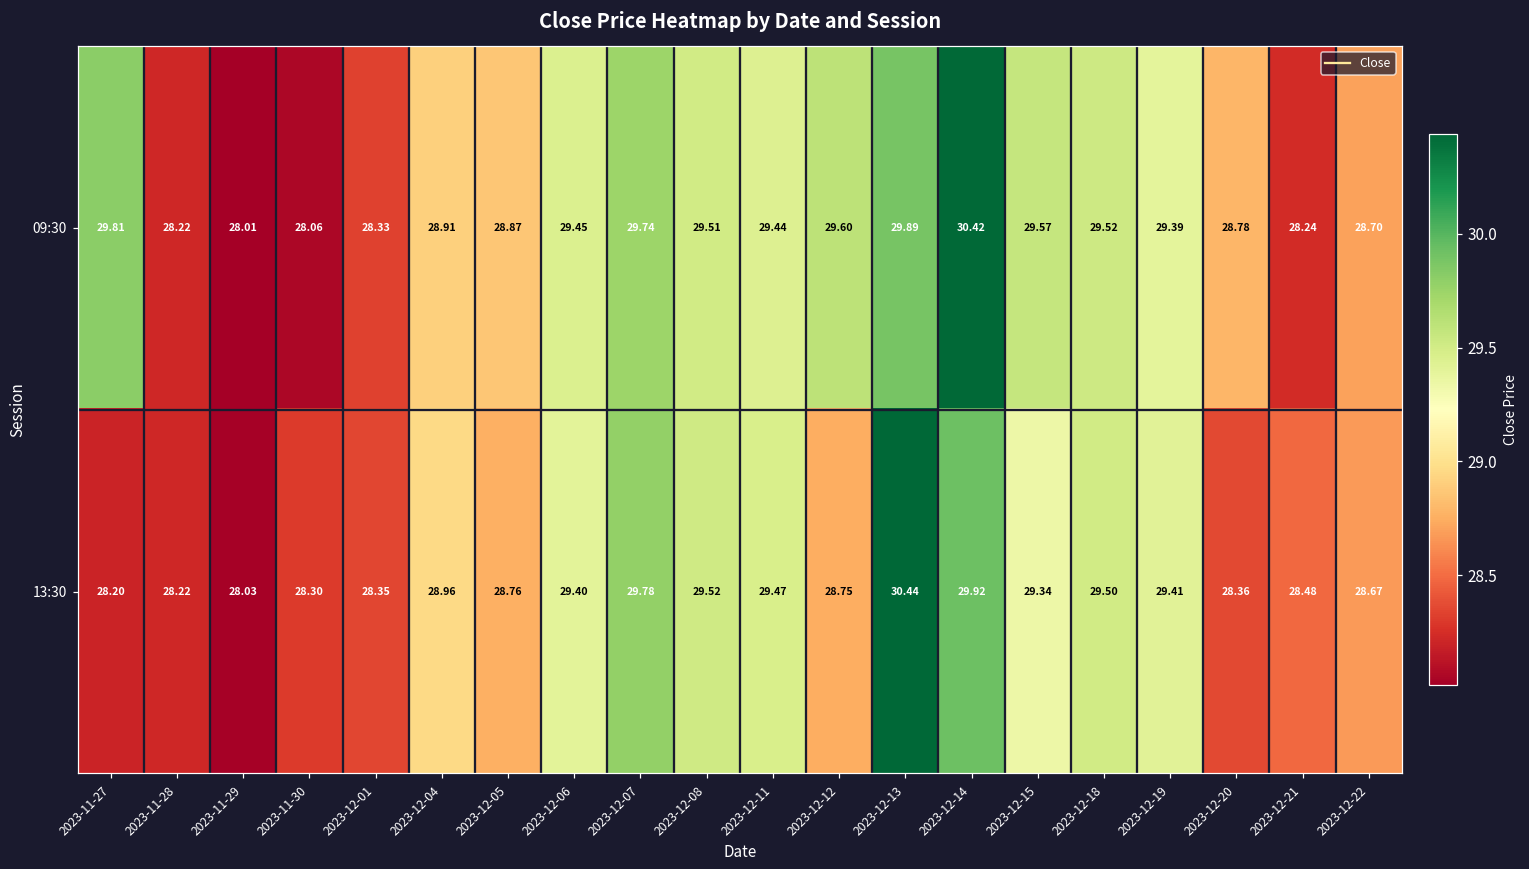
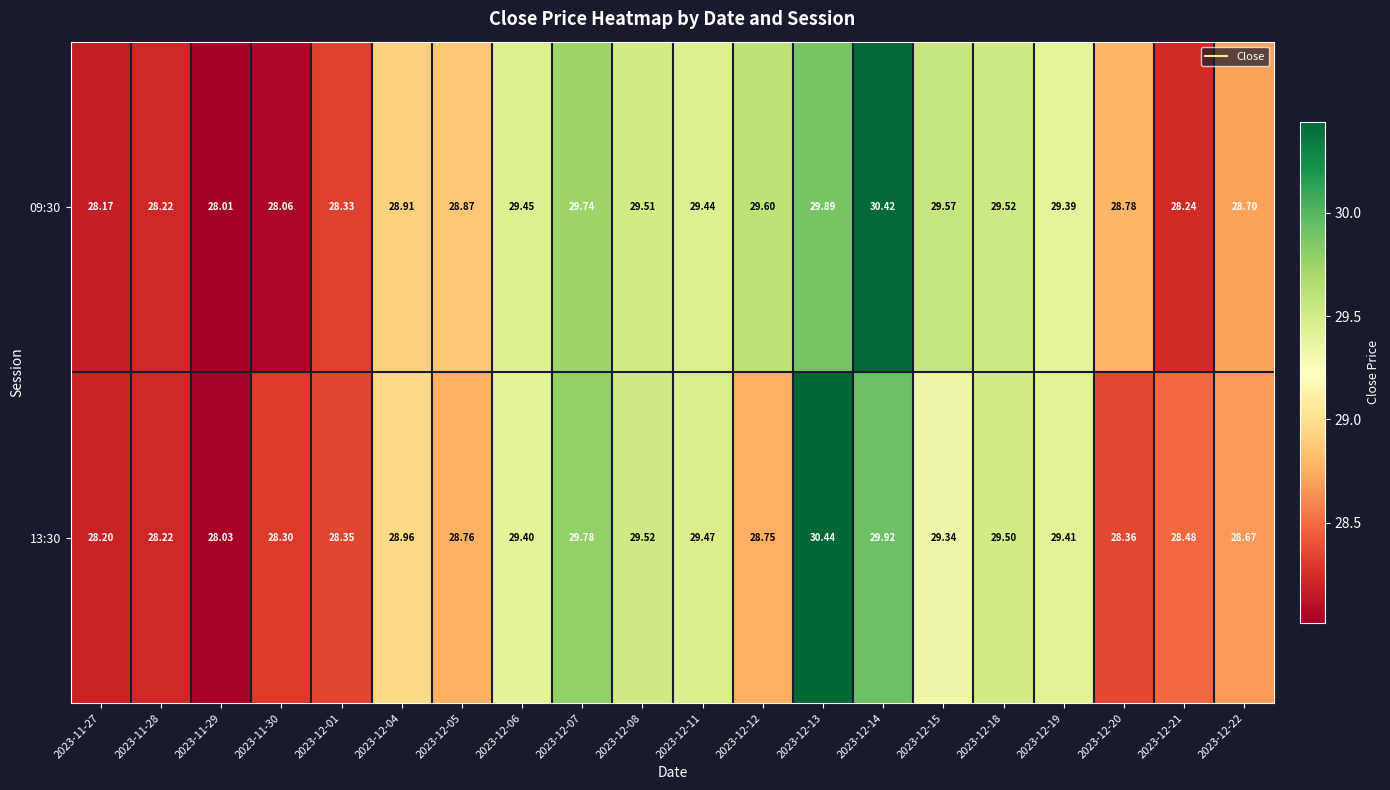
  {
    "09:30": {
-     "2023-11-27": 29.81,
+     "2023-11-27": 28.17,
      "2023-11-28": 28.22,
      "2023-11-29": 28.01,
      "2023-11-30": 28.06,
      "2023-12-01": 28.33,
      "2023-12-04": 28.91,
      "2023-12-05": 28.87,
      "2023-12-06": 29.45,
      "2023-12-07": 29.74,
      "2023-12-08": 29.51,
      "2023-12-11": 29.44,
      "2023-12-12": 29.60,
      "2023-12-13": 29.89,
      "2023-12-14": 30.42,
      "2023-12-15": 29.57,
      "2023-12-18": 29.52,
      "2023-12-19": 29.39,
      "2023-12-20": 28.78,
      "2023-12-21": 28.24,
      "2023-12-22": 28.70
    },
    "13:30": {
      "2023-11-27": 28.20,
      "2023-11-28": 28.22,
      "2023-11-29": 28.03,
      "2023-11-30": 28.30,
      "2023-12-01": 28.35,
      "2023-12-04": 28.96,
      "2023-12-05": 28.76,
      "2023-12-06": 29.40,
      "2023-12-07": 29.78,
      "2023-12-08": 29.52,
      "2023-12-11": 29.47,
      "2023-12-12": 28.75,
      "2023-12-13": 30.44,
      "2023-12-14": 29.92,
      "2023-12-15": 29.34,
      "2023-12-18": 29.50,
      "2023-12-19": 29.41,
      "2023-12-20": 28.36,
      "2023-12-21": 28.48,
      "2023-12-22": 28.67
    }
  }
